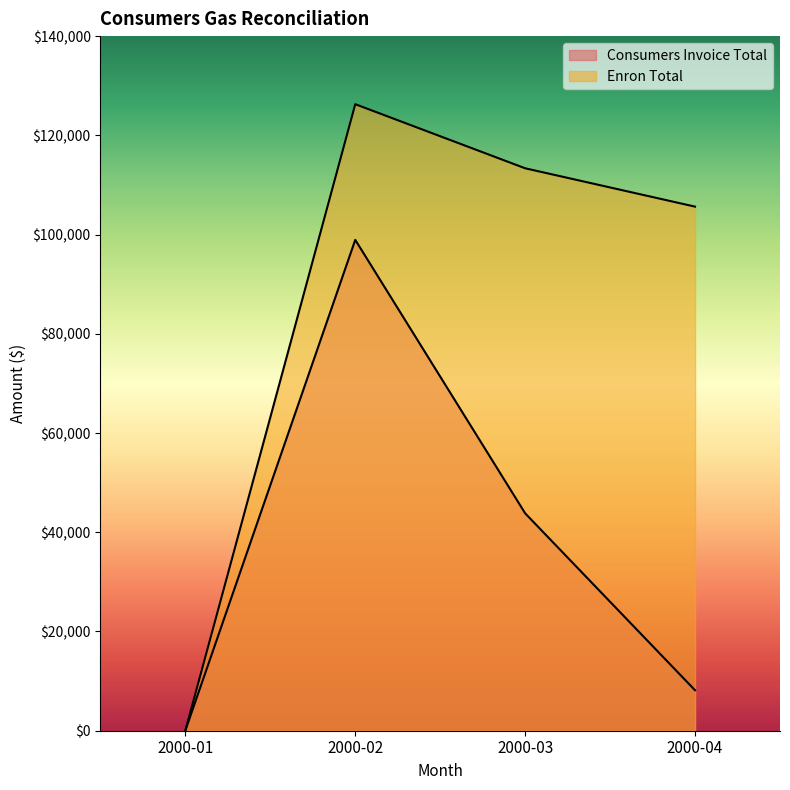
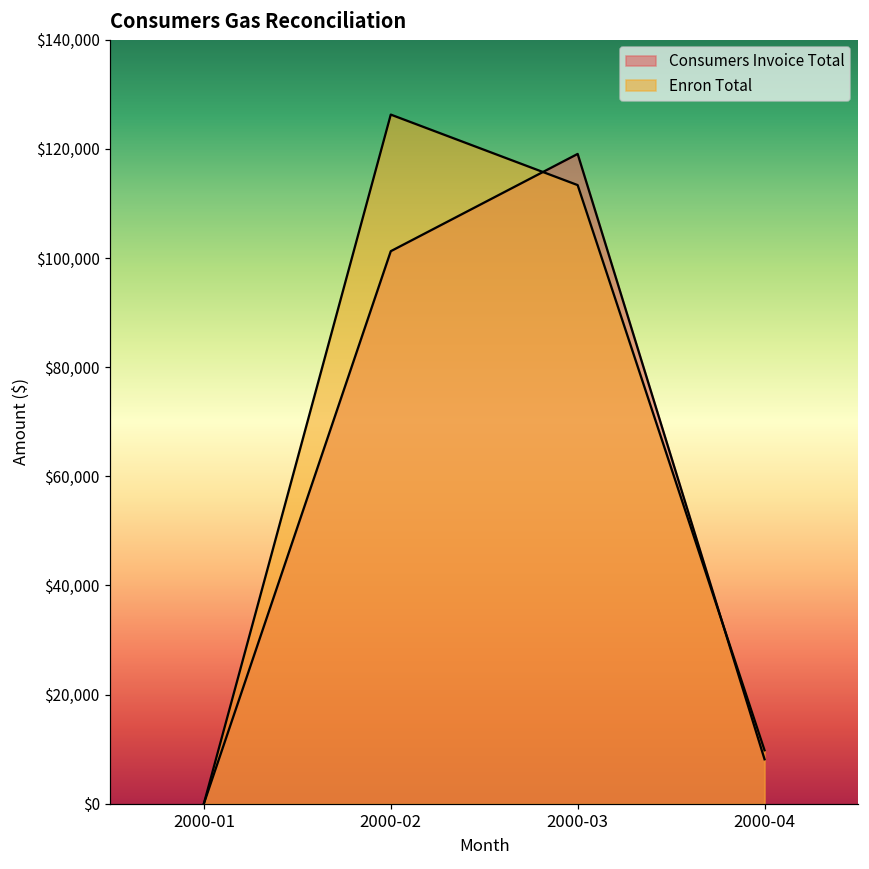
  {
    "Consumers Invoice Total": {
-     "2000-02": "$99,000",
-     "2000-03": "$44,000",
+     "2000-02": "$101,000",
+     "2000-03": "$119,000",
      "2000-04": "$8,000"
    },
    "Enron Total": {
      "2000-02": "$126,000",
      "2000-03": "$113,000",
-     "2000-04": "$106,000"
+     "2000-04": "$10,000"
    }
  }
